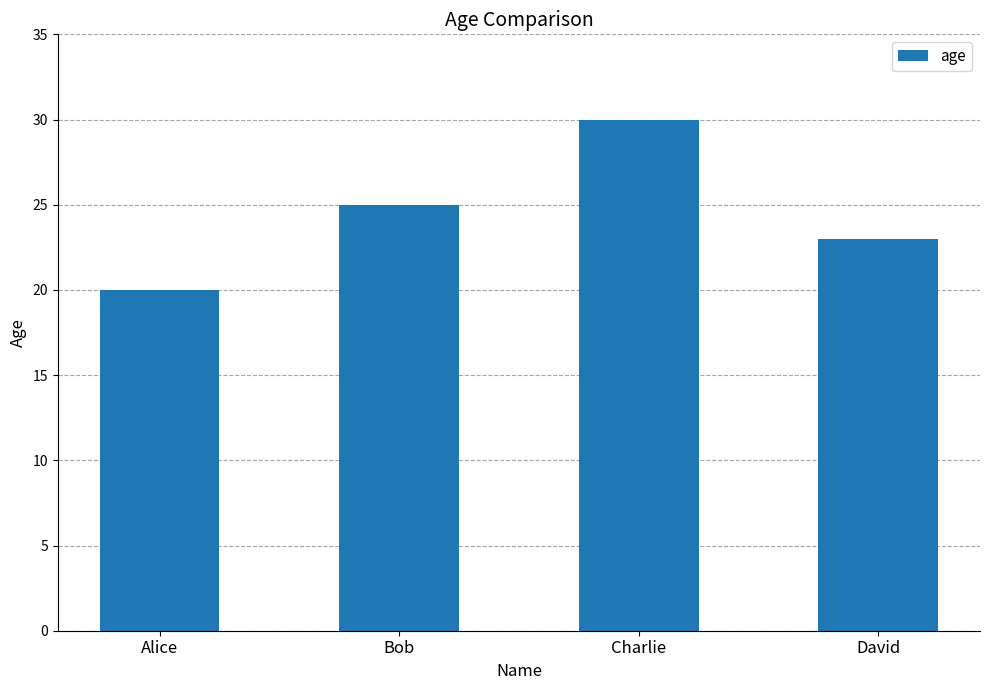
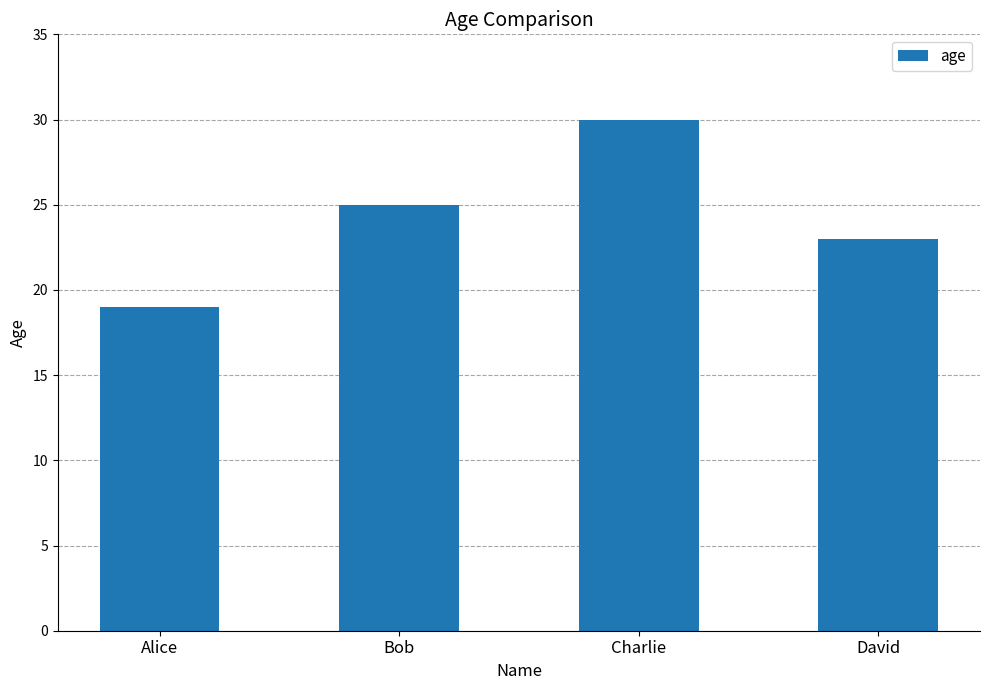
  {
-   "Alice": 20,
+   "Alice": 19,
    "Bob": 25,
    "Charlie": 30,
    "David": 23
  }
